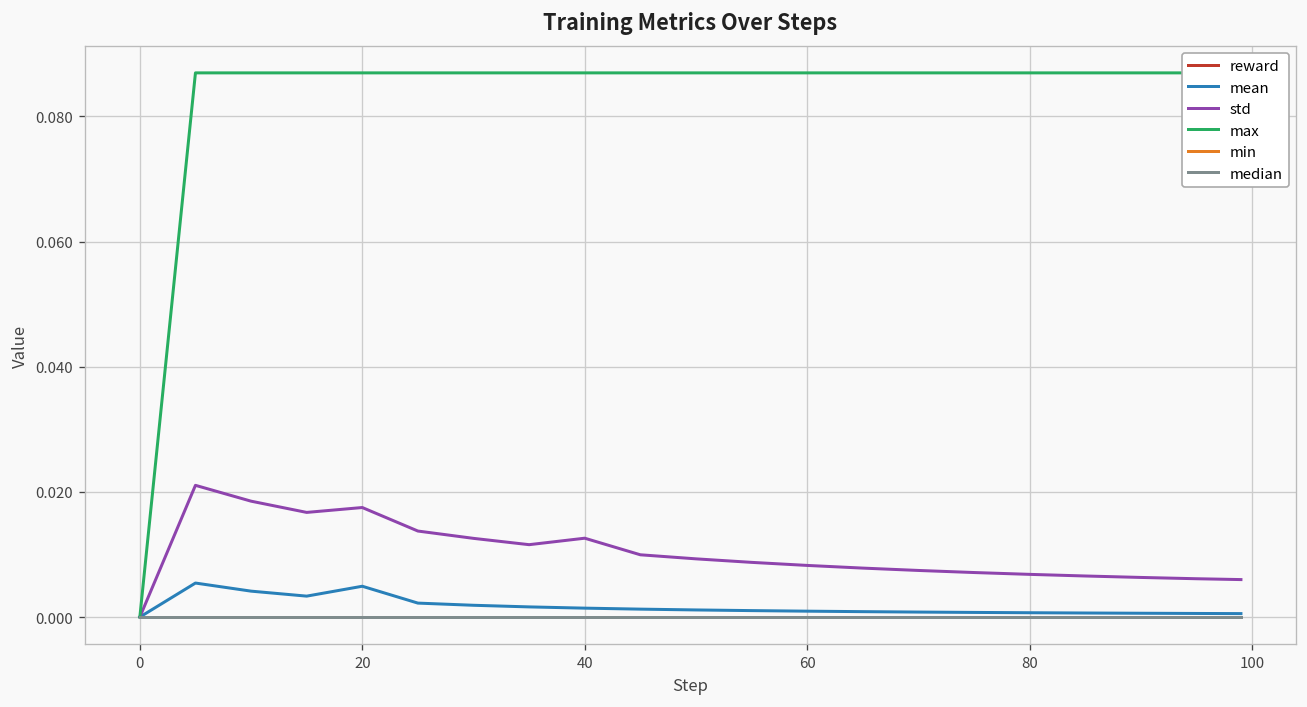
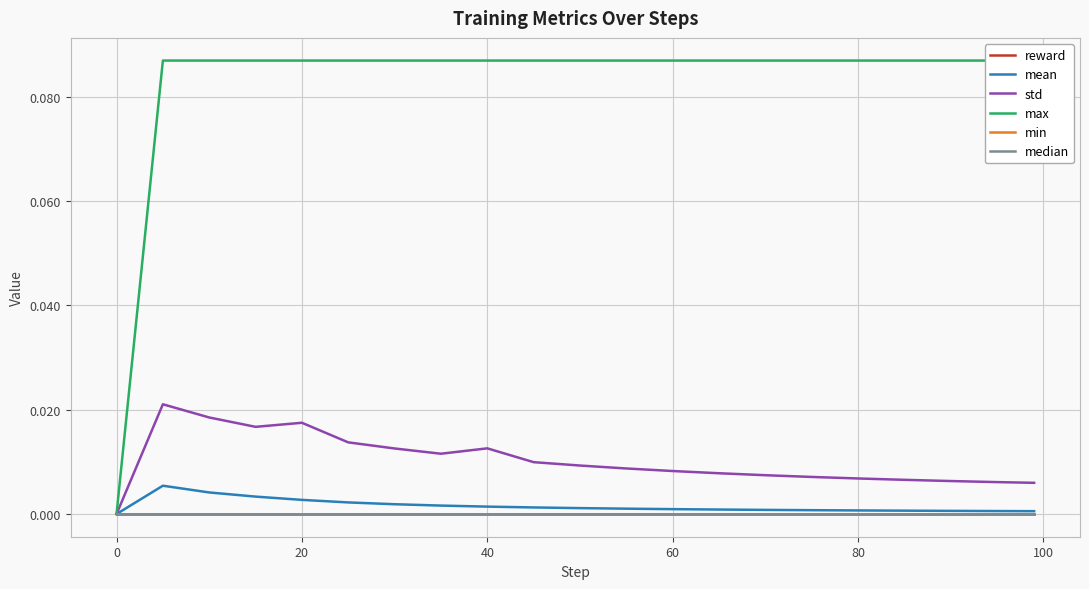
  {
    "median": {
      "20": 0.000,
      "40": 0.000,
      "60": 0.000,
      "80": 0.000
    },
    "mean": {
-     "20": 0.005,
+     "20": 0.003,
      "40": 0.001,
      "60": 0.001,
      "80": 0.001
    },
    "std": {
      "20": 0.018,
      "40": 0.013,
      "60": 0.008,
      "80": 0.007
    },
    "max": {
      "20": 0.087,
      "40": 0.087,
      "60": 0.087,
      "80": 0.087
    }
  }
